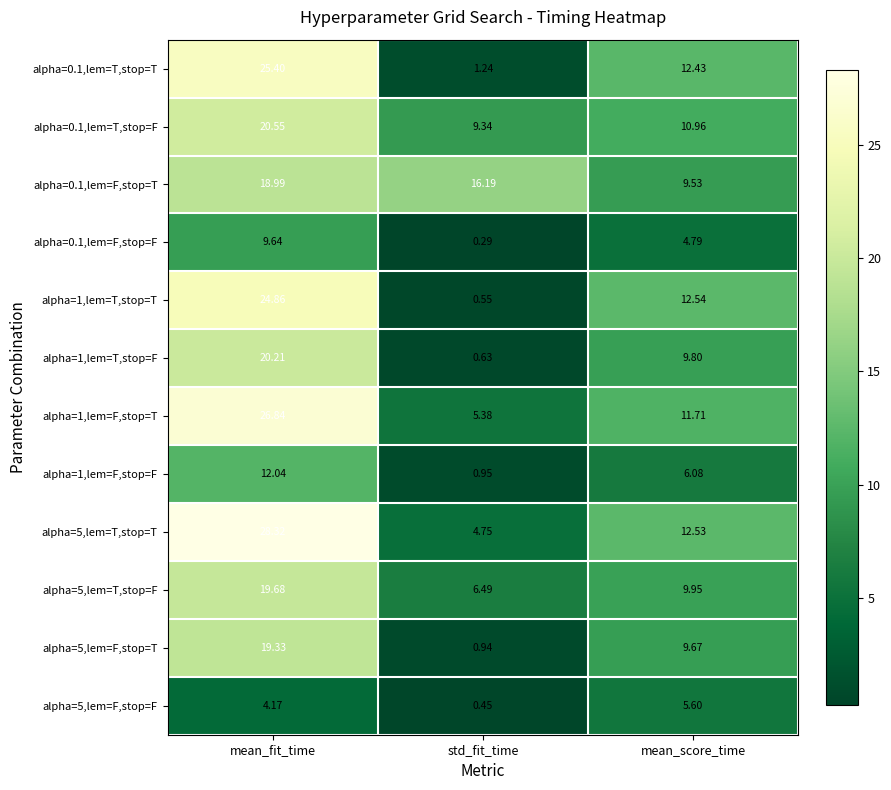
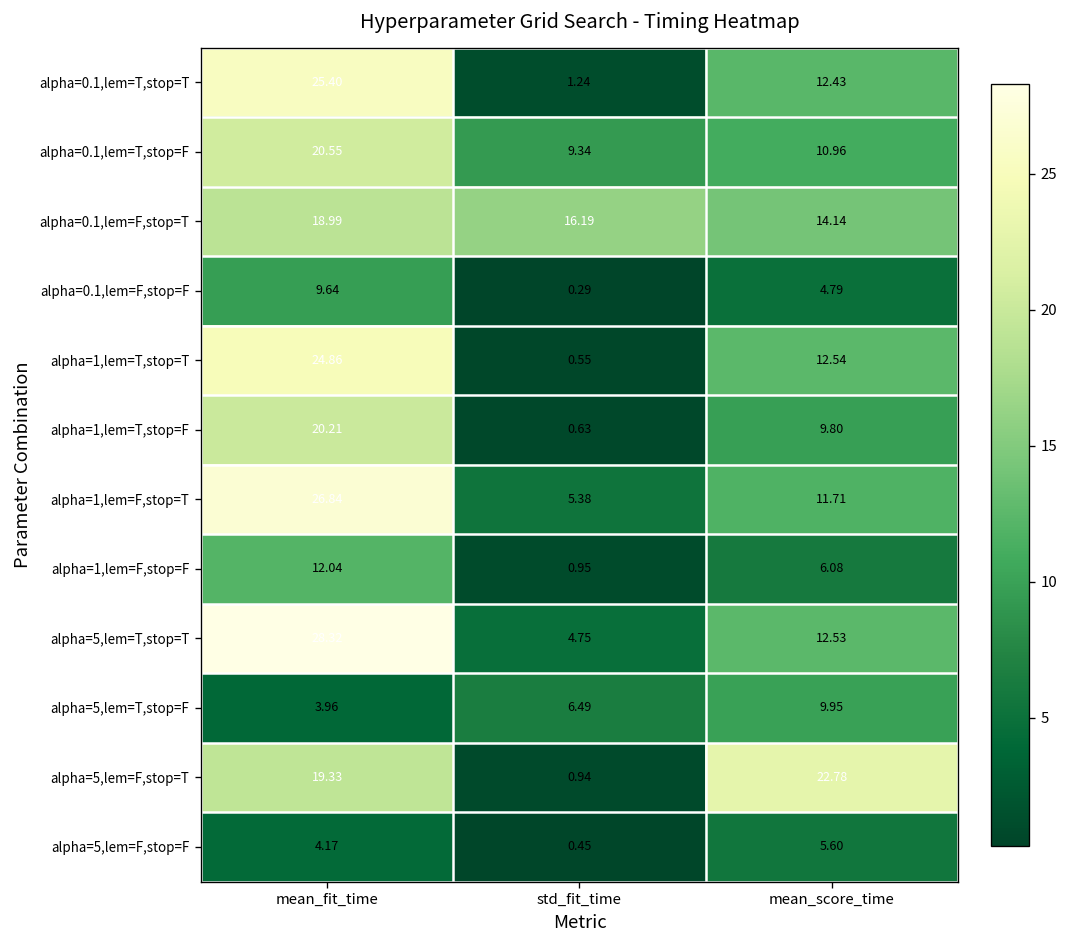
  {
    "alpha=0.1,lem=T,stop=T": {
      "mean_fit_time": 25.40,
      "std_fit_time": 1.24,
      "mean_score_time": 12.43
    },
    "alpha=0.1,lem=T,stop=F": {
      "mean_fit_time": 20.55,
      "std_fit_time": 9.34,
      "mean_score_time": 10.96
    },
    "alpha=0.1,lem=F,stop=T": {
      "mean_fit_time": 18.99,
      "std_fit_time": 16.19,
-     "mean_score_time": 9.53
+     "mean_score_time": 14.14
    },
    "alpha=0.1,lem=F,stop=F": {
      "mean_fit_time": 9.64,
      "std_fit_time": 0.29,
      "mean_score_time": 4.79
    },
    "alpha=1,lem=T,stop=T": {
      "mean_fit_time": 24.86,
      "std_fit_time": 0.55,
      "mean_score_time": 12.54
    },
    "alpha=1,lem=T,stop=F": {
      "mean_fit_time": 20.21,
      "std_fit_time": 0.63,
      "mean_score_time": 9.80
    },
    "alpha=1,lem=F,stop=T": {
      "std_fit_time": 5.38,
      "mean_score_time": 11.71
    },
    "alpha=1,lem=F,stop=F": {
      "mean_fit_time": 12.04,
      "std_fit_time": 0.95,
      "mean_score_time": 6.08
    },
    "alpha=5,lem=T,stop=T": {
      "std_fit_time": 4.75,
      "mean_score_time": 12.53
    },
    "alpha=5,lem=T,stop=F": {
-     "mean_fit_time": 19.68,
+     "mean_fit_time": 3.96,
      "std_fit_time": 6.49,
      "mean_score_time": 9.95
    },
    "alpha=5,lem=F,stop=T": {
      "mean_fit_time": 19.33,
      "std_fit_time": 0.94,
-     "mean_score_time": 9.67
+     "mean_score_time": 22.78
    },
    "alpha=5,lem=F,stop=F": {
      "mean_fit_time": 4.17,
      "std_fit_time": 0.45,
      "mean_score_time": 5.60
    }
  }
